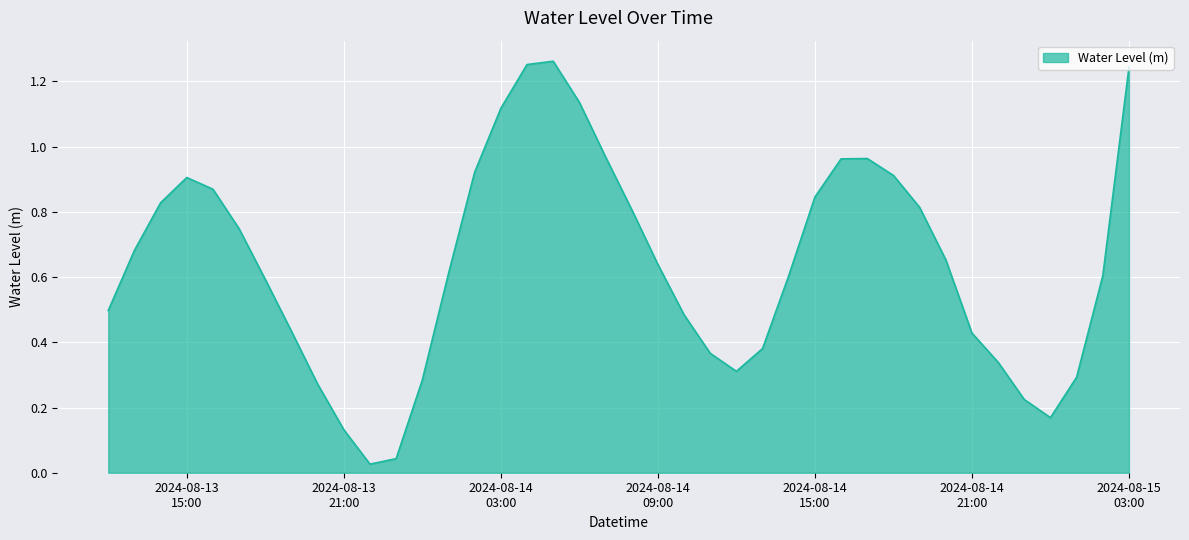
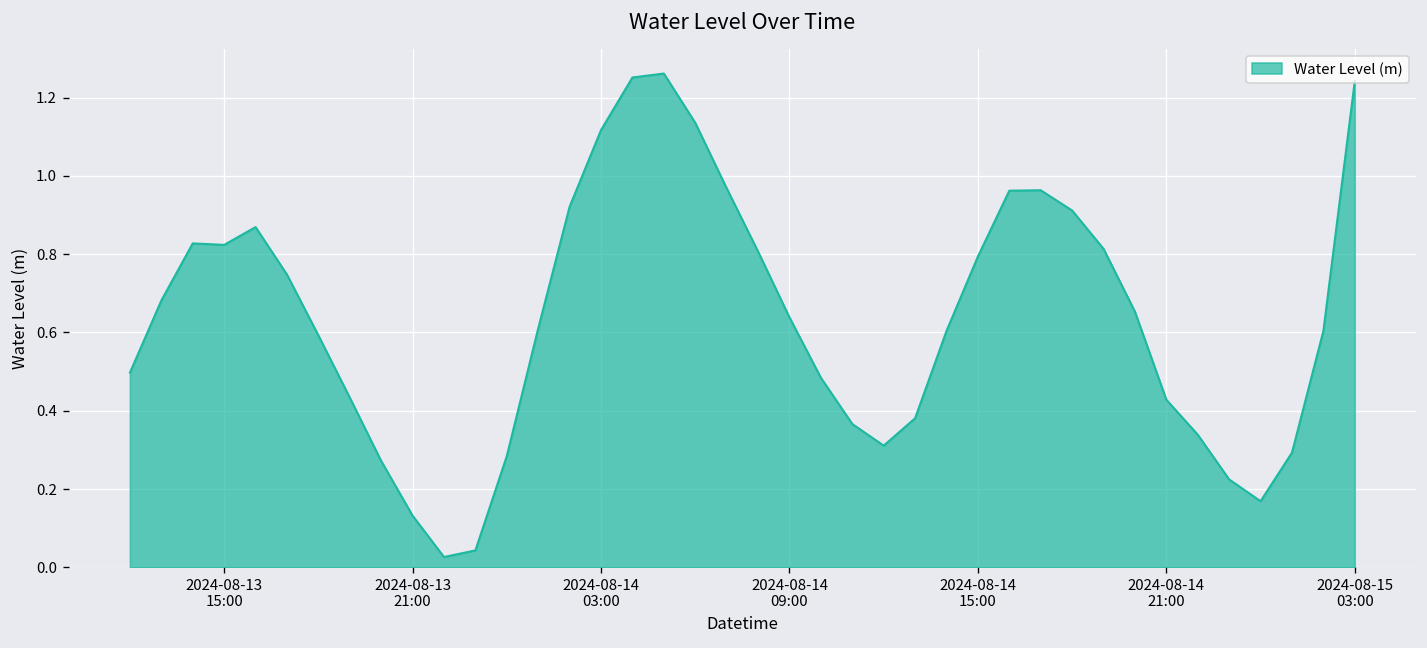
  {
-   "2024-08-13 15:00": 0.91,
+   "2024-08-13 15:00": 0.82,
    "2024-08-13 21:00": 0.13,
    "2024-08-14 03:00": 1.12,
    "2024-08-14 09:00": 0.64,
-   "2024-08-14 15:00": 0.85,
+   "2024-08-14 15:00": 0.79,
    "2024-08-14 21:00": 0.43
  }
